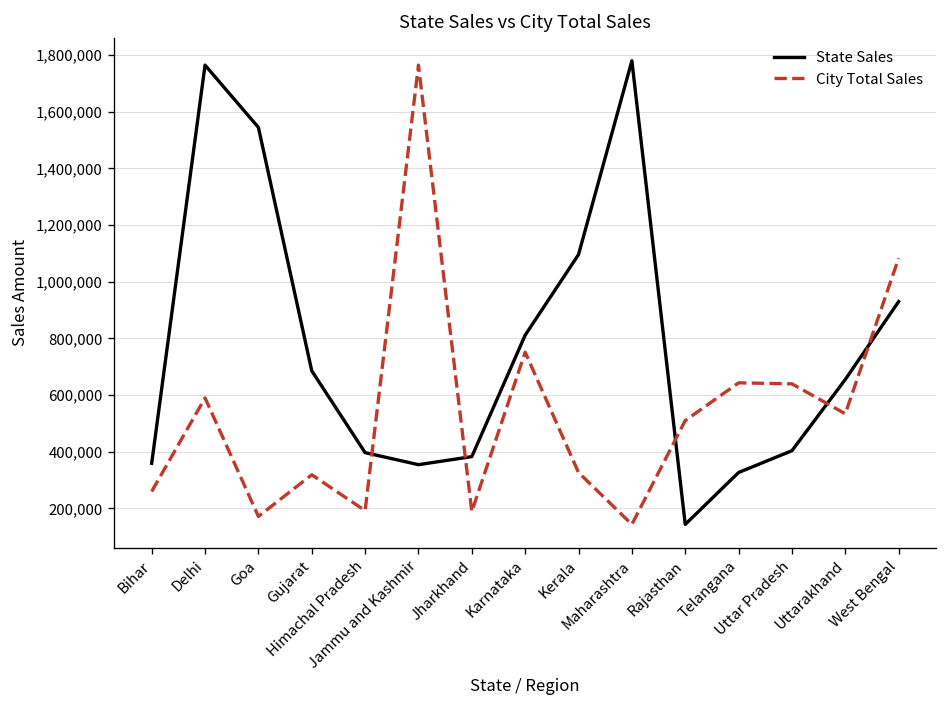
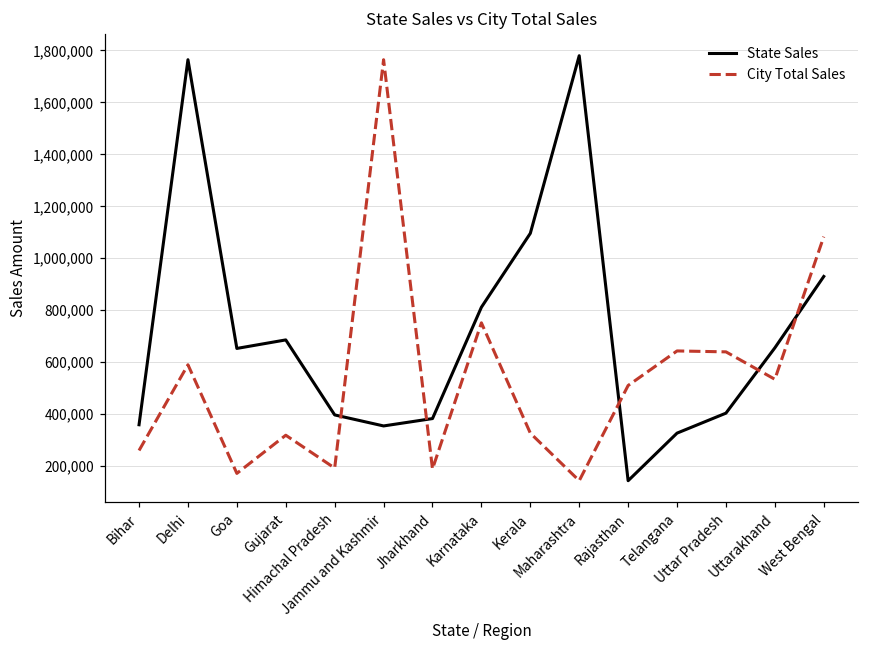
  {
    "State Sales": {
      "Bihar": "360,000",
      "Delhi": "1,760,000",
-     "Goa": "1,540,000",
+     "Goa": "650,000",
      "Gujarat": "690,000",
      "Himachal Pradesh": "400,000",
      "Jammu and Kashmir": "350,000",
      "Jharkhand": "380,000",
      "Karnataka": "810,000",
      "Kerala": "1,100,000",
      "Maharashtra": "1,780,000",
      "Rajasthan": "140,000",
      "Telangana": "330,000",
      "Uttar Pradesh": "400,000",
      "Uttarakhand": "660,000",
      "West Bengal": "930,000"
    },
    "City Total Sales": {
      "Bihar": "260,000",
      "Delhi": "590,000",
      "Goa": "170,000",
      "Gujarat": "320,000",
      "Himachal Pradesh": "190,000",
      "Jammu and Kashmir": "1,760,000",
      "Jharkhand": "190,000",
      "Karnataka": "750,000",
      "Kerala": "330,000",
      "Maharashtra": "140,000",
      "Rajasthan": "510,000",
      "Telangana": "640,000",
      "Uttar Pradesh": "640,000",
      "Uttarakhand": "530,000",
      "West Bengal": "1,080,000"
    }
  }
